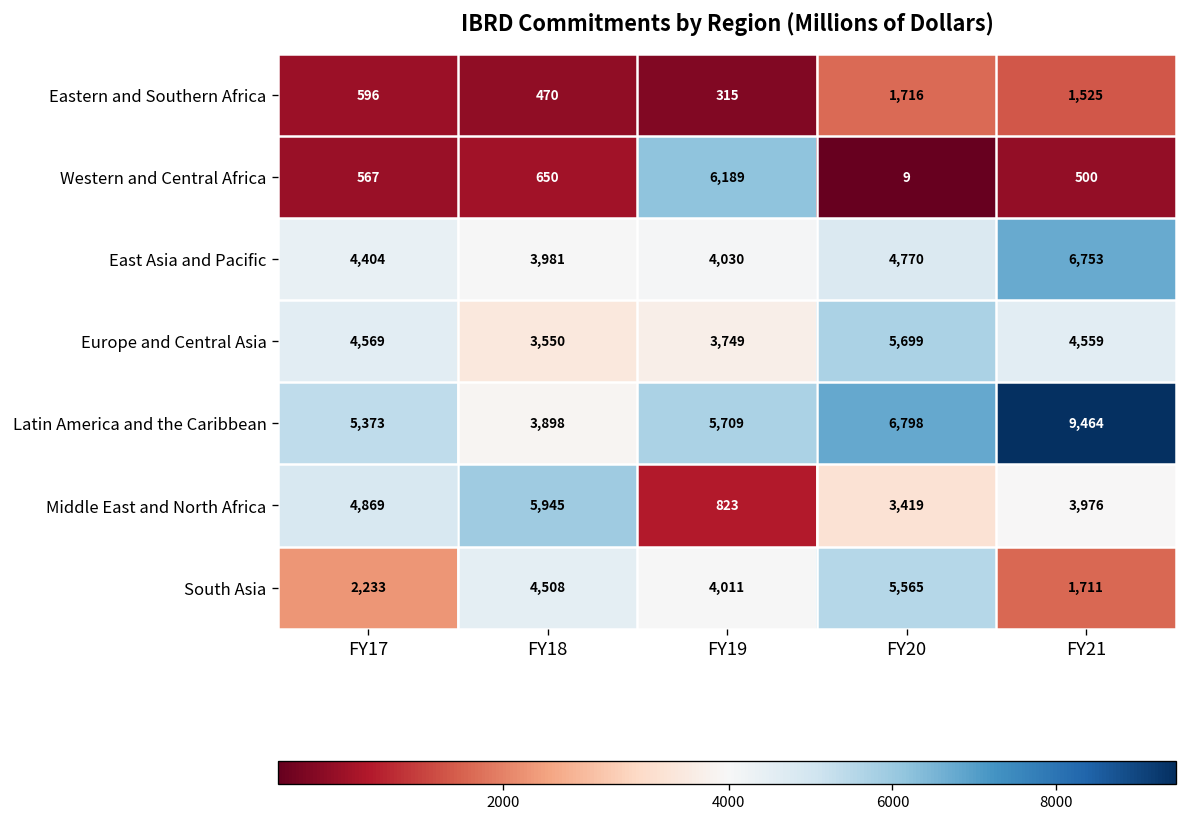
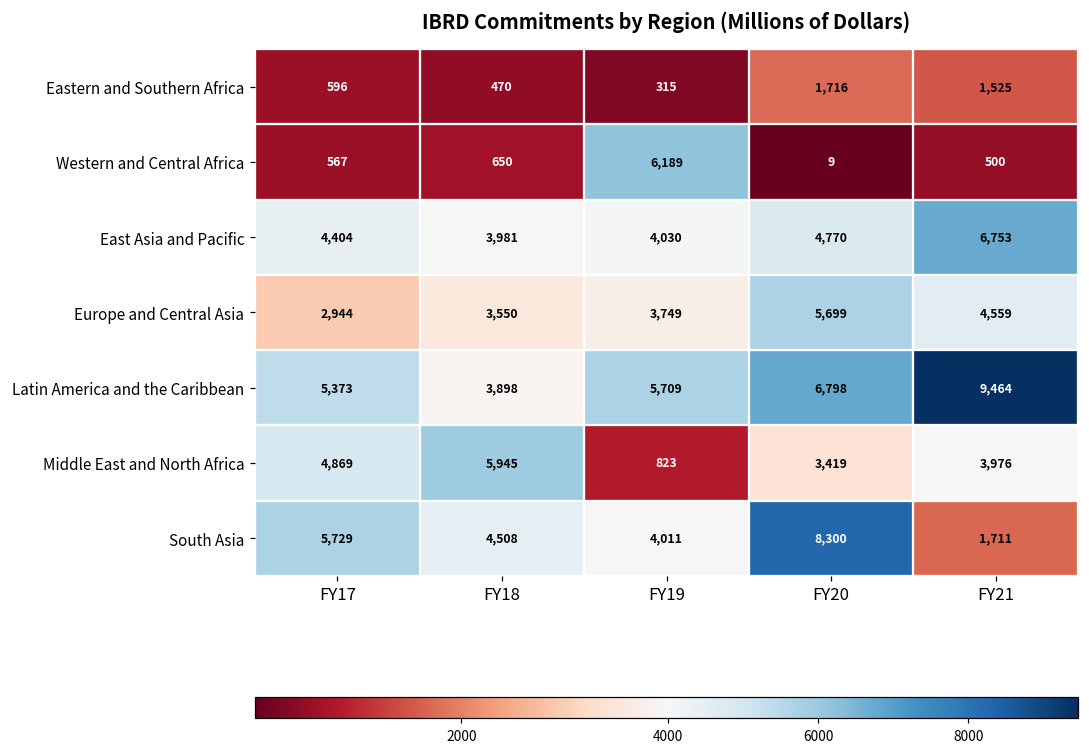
  {
    "Eastern and Southern Africa": {
      "FY17": "596",
      "FY18": "470",
      "FY19": "315",
      "FY20": "1,716",
      "FY21": "1,525"
    },
    "Western and Central Africa": {
      "FY17": "567",
      "FY18": "650",
      "FY19": "6,189",
      "FY20": "9",
      "FY21": "500"
    },
    "East Asia and Pacific": {
      "FY17": "4,404",
      "FY18": "3,981",
      "FY19": "4,030",
      "FY20": "4,770",
      "FY21": "6,753"
    },
    "Europe and Central Asia": {
-     "FY17": "4,569",
+     "FY17": "2,944",
      "FY18": "3,550",
      "FY19": "3,749",
      "FY20": "5,699",
      "FY21": "4,559"
    },
    "Latin America and the Caribbean": {
      "FY17": "5,373",
      "FY18": "3,898",
      "FY19": "5,709",
      "FY20": "6,798",
      "FY21": "9,464"
    },
    "Middle East and North Africa": {
      "FY17": "4,869",
      "FY18": "5,945",
      "FY19": "823",
      "FY20": "3,419",
      "FY21": "3,976"
    },
    "South Asia": {
-     "FY17": "2,233",
+     "FY17": "5,729",
      "FY18": "4,508",
      "FY19": "4,011",
-     "FY20": "5,565",
+     "FY20": "8,300",
      "FY21": "1,711"
    }
  }
